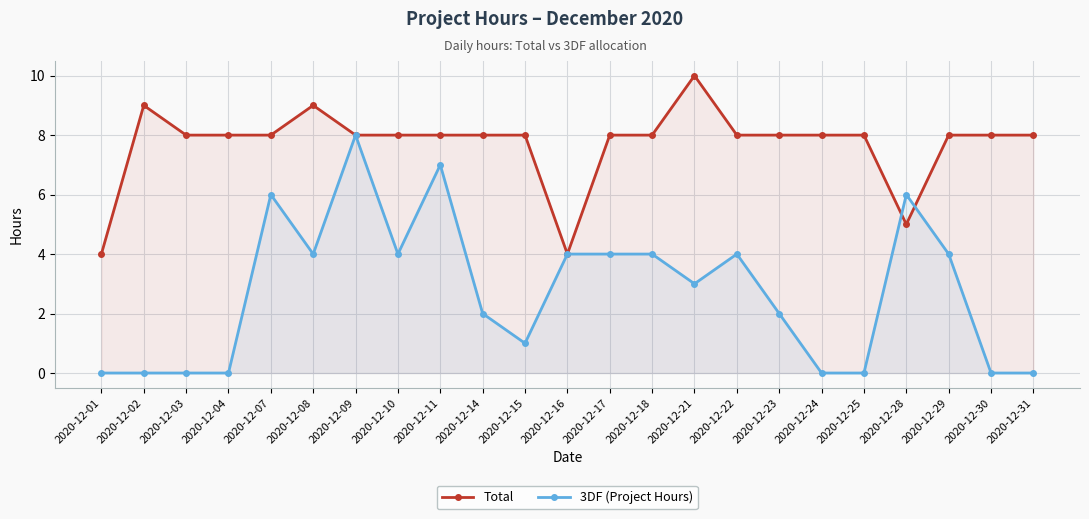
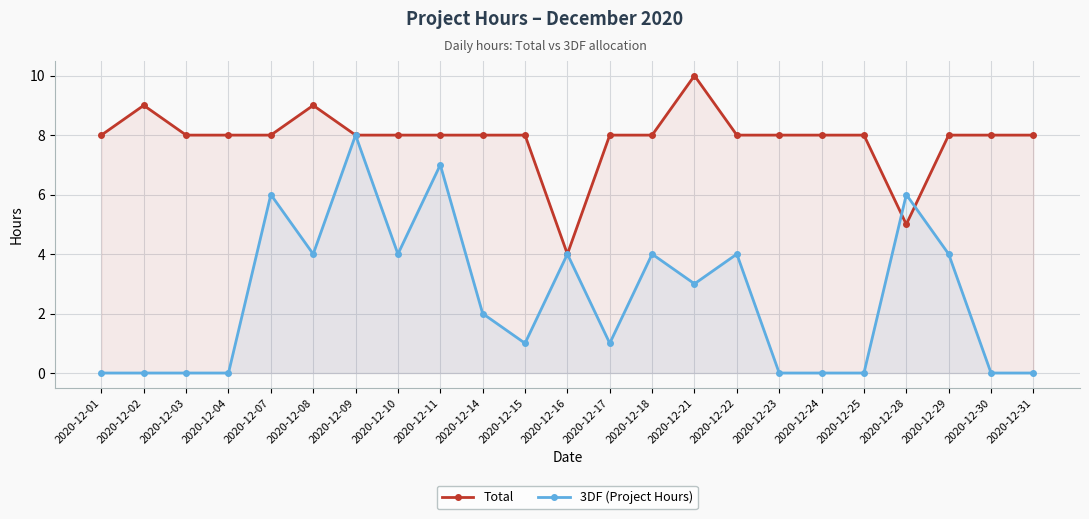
  {
    "Total": {
-     "2020-12-01": 4,
+     "2020-12-01": 8,
      "2020-12-02": 9,
      "2020-12-03": 8,
      "2020-12-04": 8,
      "2020-12-07": 8,
      "2020-12-08": 9,
      "2020-12-10": 8,
      "2020-12-11": 8,
      "2020-12-14": 8,
      "2020-12-15": 8,
      "2020-12-17": 8,
      "2020-12-18": 8,
      "2020-12-21": 10,
      "2020-12-22": 8,
      "2020-12-23": 8,
      "2020-12-24": 8,
      "2020-12-25": 8,
      "2020-12-28": 5,
      "2020-12-29": 8,
      "2020-12-30": 8,
      "2020-12-31": 8
    },
    "3DF (Project Hours)": {
      "2020-12-01": 0,
      "2020-12-02": 0,
      "2020-12-03": 0,
      "2020-12-04": 0,
      "2020-12-07": 6,
      "2020-12-08": 4,
      "2020-12-10": 4,
      "2020-12-11": 7,
      "2020-12-14": 2,
      "2020-12-15": 1,
-     "2020-12-17": 4,
+     "2020-12-17": 1,
      "2020-12-18": 4,
      "2020-12-21": 3,
      "2020-12-22": 4,
-     "2020-12-23": 2,
+     "2020-12-23": 0,
      "2020-12-24": 0,
      "2020-12-25": 0,
      "2020-12-28": 6,
      "2020-12-29": 4,
      "2020-12-30": 0,
      "2020-12-31": 0
    }
  }
